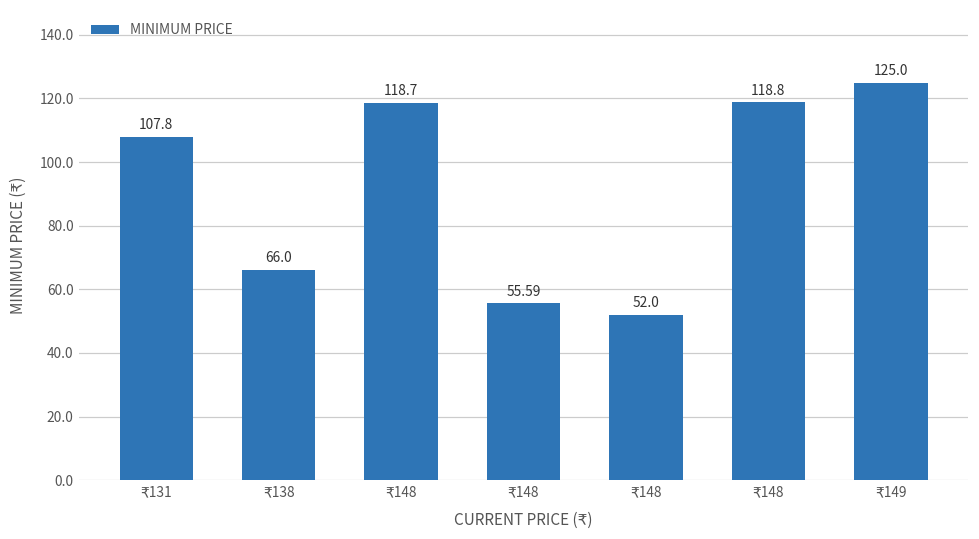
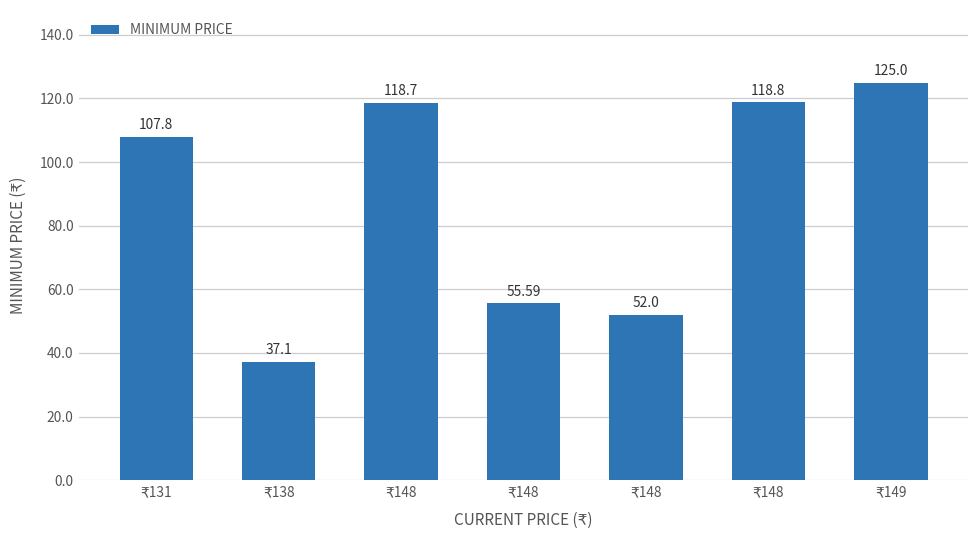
  {
    "₹131": 107.8,
-   "₹138": 66.0,
+   "₹138": 37.1,
    "₹149": 125.0
  }
